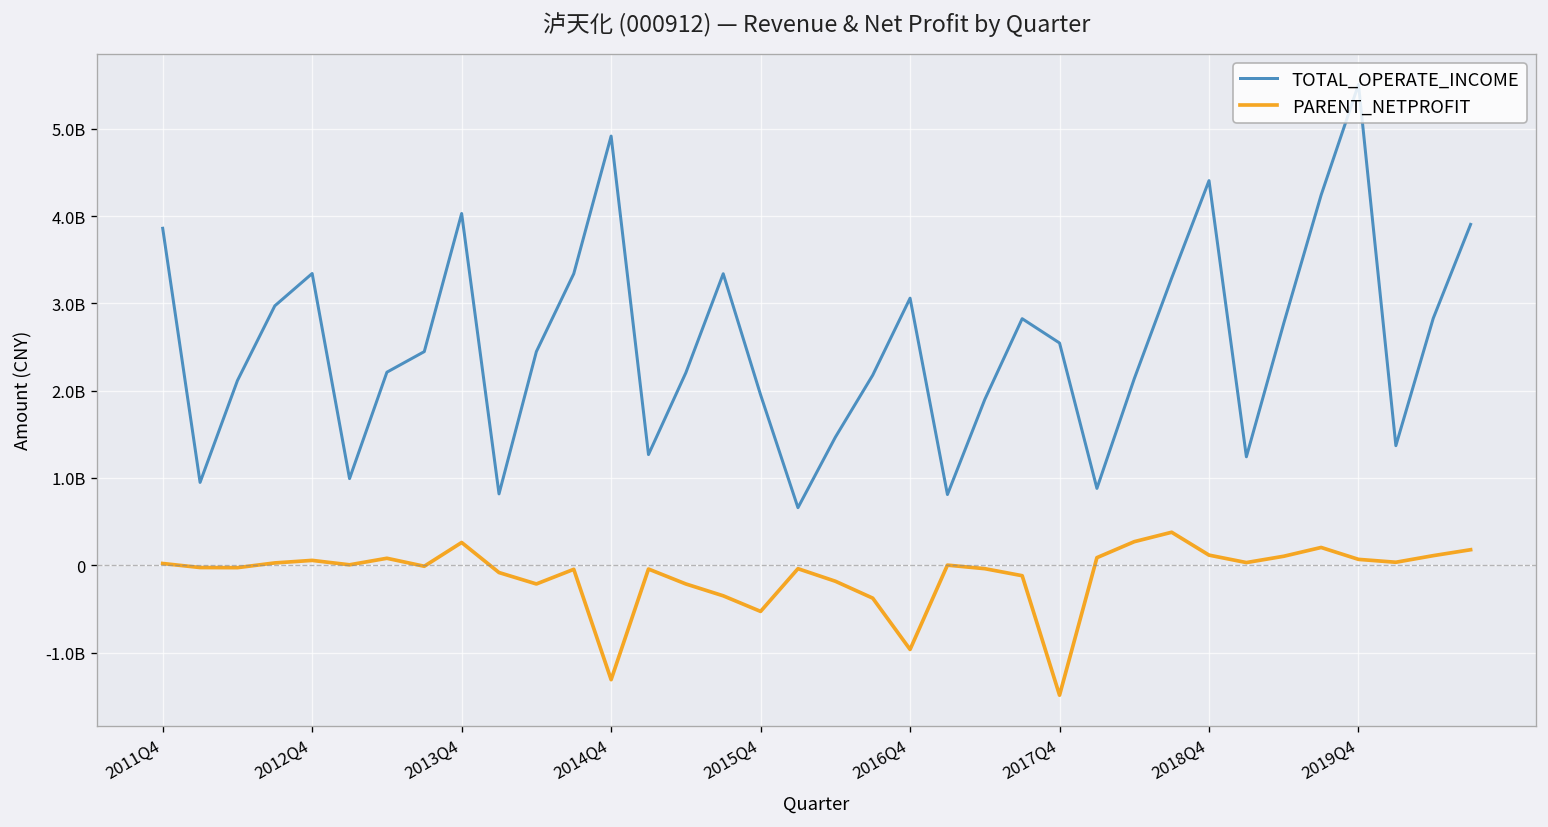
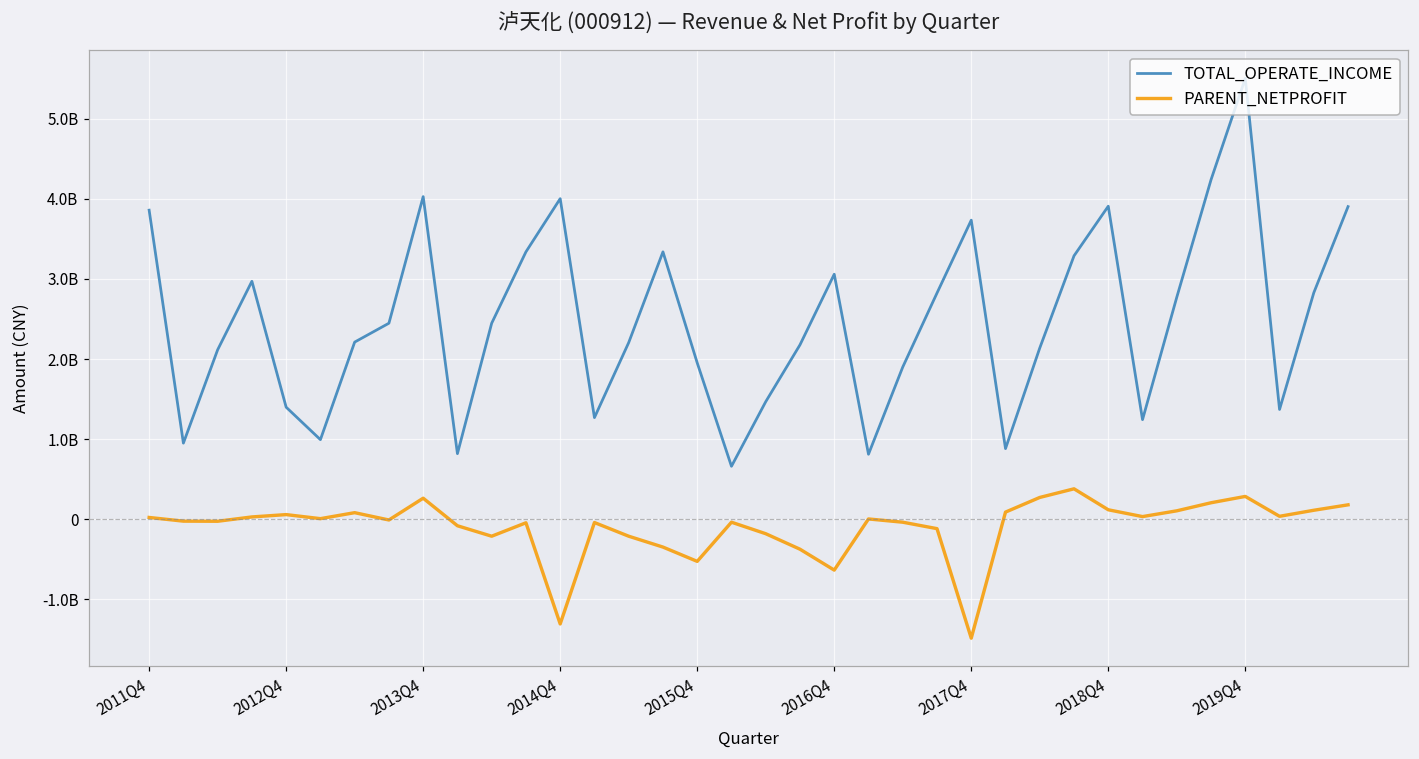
  {
    "TOTAL_OPERATE_INCOME": {
      "2011Q4": 3900000000,
-     "2012Q4": 3300000000,
+     "2012Q4": 1400000000,
      "2013Q4": 4000000000,
-     "2014Q4": 4900000000,
+     "2014Q4": 4000000000,
      "2015Q4": 2000000000,
      "2016Q4": 3100000000,
-     "2017Q4": 2500000000,
-     "2018Q4": 4400000000
+     "2017Q4": 3700000000,
+     "2018Q4": 3900000000
    },
    "PARENT_NETPROFIT": {
      "2011Q4": 0,
      "2012Q4": 100000000,
      "2013Q4": 300000000,
      "2014Q4": -1300000000,
      "2015Q4": -500000000,
-     "2016Q4": -1000000000,
+     "2016Q4": -600000000,
      "2017Q4": -1500000000,
      "2018Q4": 100000000,
-     "2019Q4": 100000000
+     "2019Q4": 300000000
    }
  }
